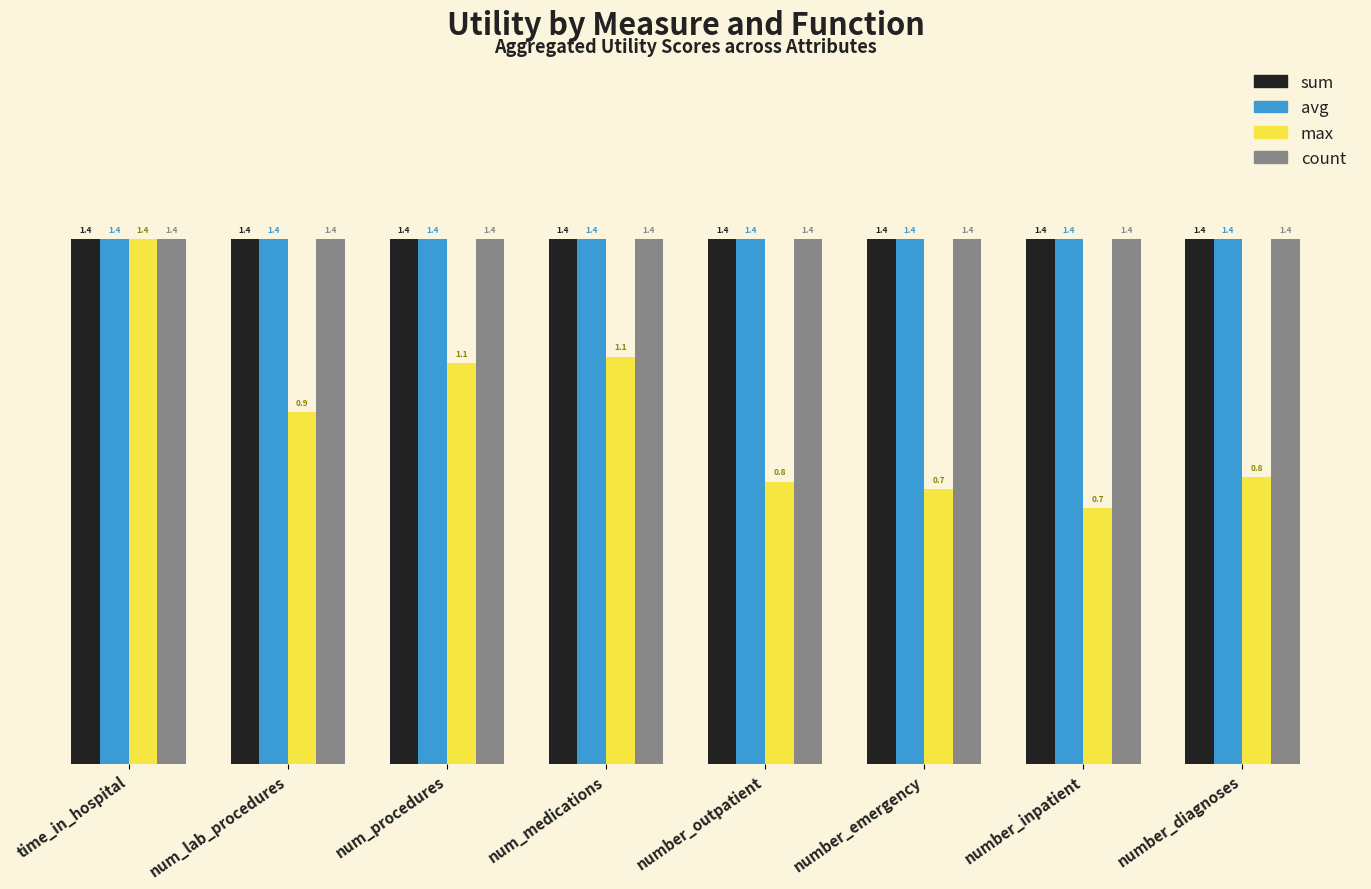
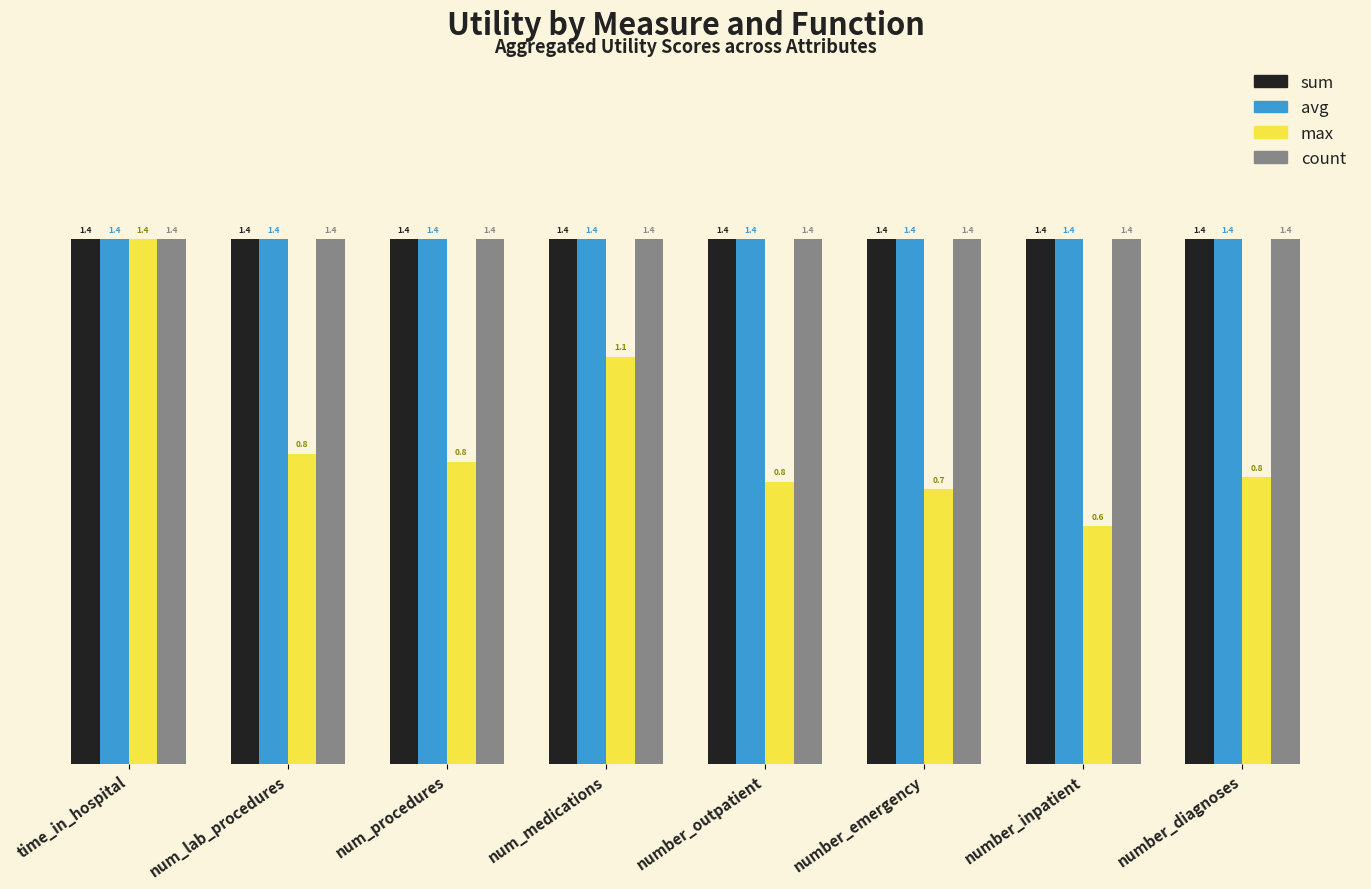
  {
    "sum": {
      "time_in_hospital": 1.4,
      "num_lab_procedures": 1.4,
      "num_procedures": 1.4,
      "num_medications": 1.4,
      "number_outpatient": 1.4,
      "number_emergency": 1.4,
      "number_inpatient": 1.4,
      "number_diagnoses": 1.4
    },
    "avg": {
      "time_in_hospital": 1.4,
      "num_lab_procedures": 1.4,
      "num_procedures": 1.4,
      "num_medications": 1.4,
      "number_outpatient": 1.4,
      "number_emergency": 1.4,
      "number_inpatient": 1.4,
      "number_diagnoses": 1.4
    },
    "max": {
      "time_in_hospital": 1.4,
-     "num_lab_procedures": 0.9,
-     "num_procedures": 1.1,
+     "num_lab_procedures": 0.8,
+     "num_procedures": 0.8,
      "num_medications": 1.1,
      "number_outpatient": 0.8,
      "number_emergency": 0.7,
-     "number_inpatient": 0.7,
+     "number_inpatient": 0.6,
      "number_diagnoses": 0.8
    },
    "count": {
      "time_in_hospital": 1.4,
      "num_lab_procedures": 1.4,
      "num_procedures": 1.4,
      "num_medications": 1.4,
      "number_outpatient": 1.4,
      "number_emergency": 1.4,
      "number_inpatient": 1.4,
      "number_diagnoses": 1.4
    }
  }
